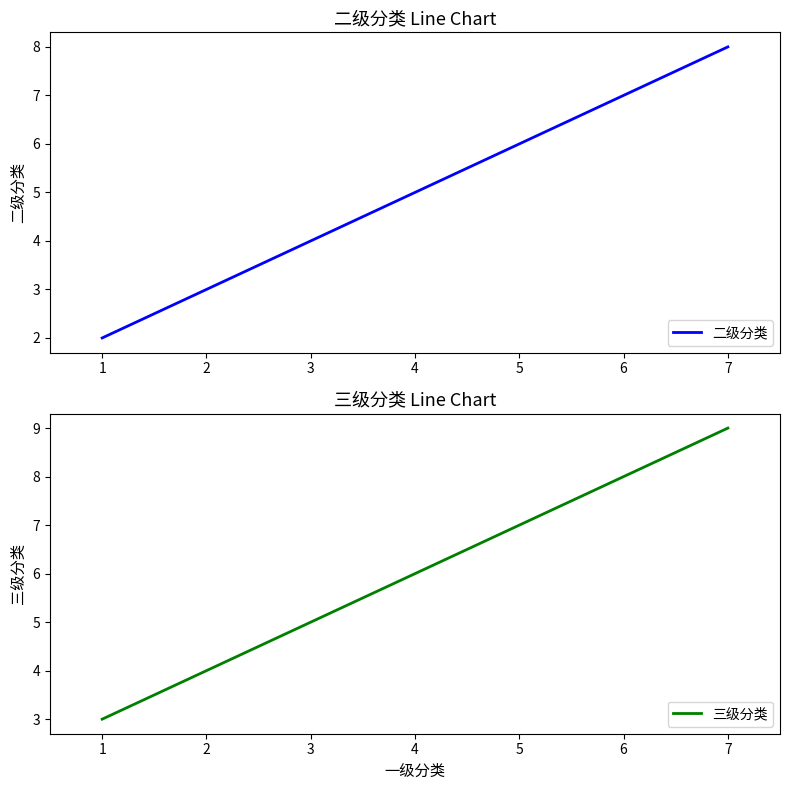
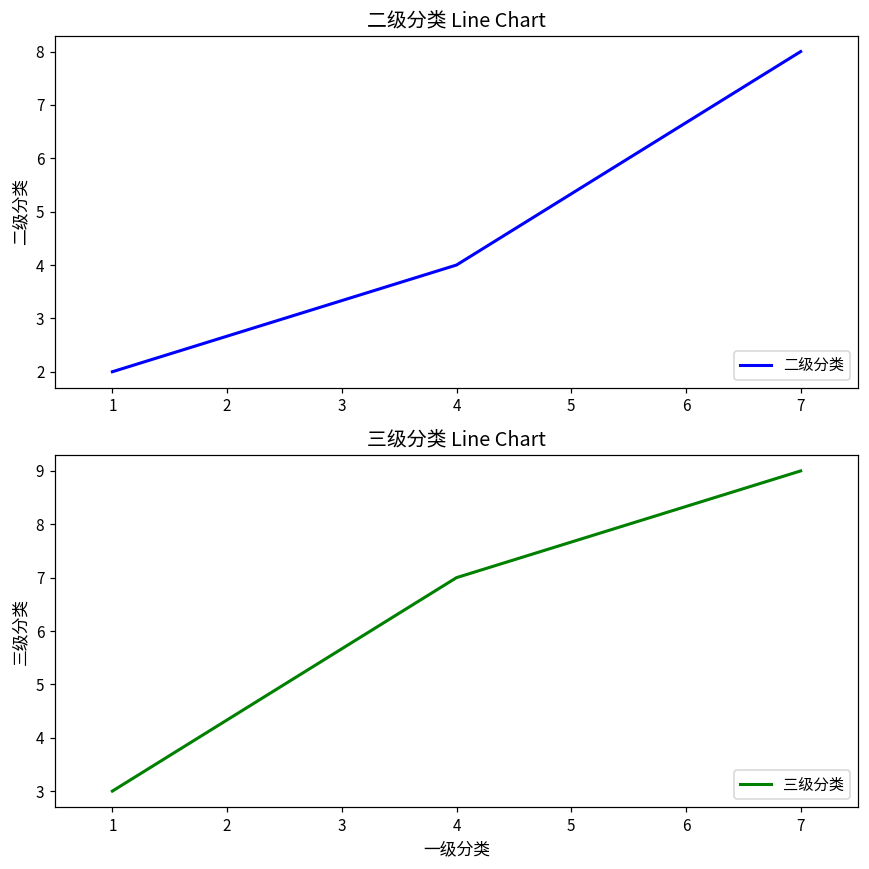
  {
    "二级分类 Line Chart": {
      "1": 2,
-     "4": 5,
+     "4": 4,
      "7": 8
    },
    "三级分类 Line Chart": {
      "1": 3,
-     "4": 6,
+     "4": 7,
      "7": 9
    }
  }
